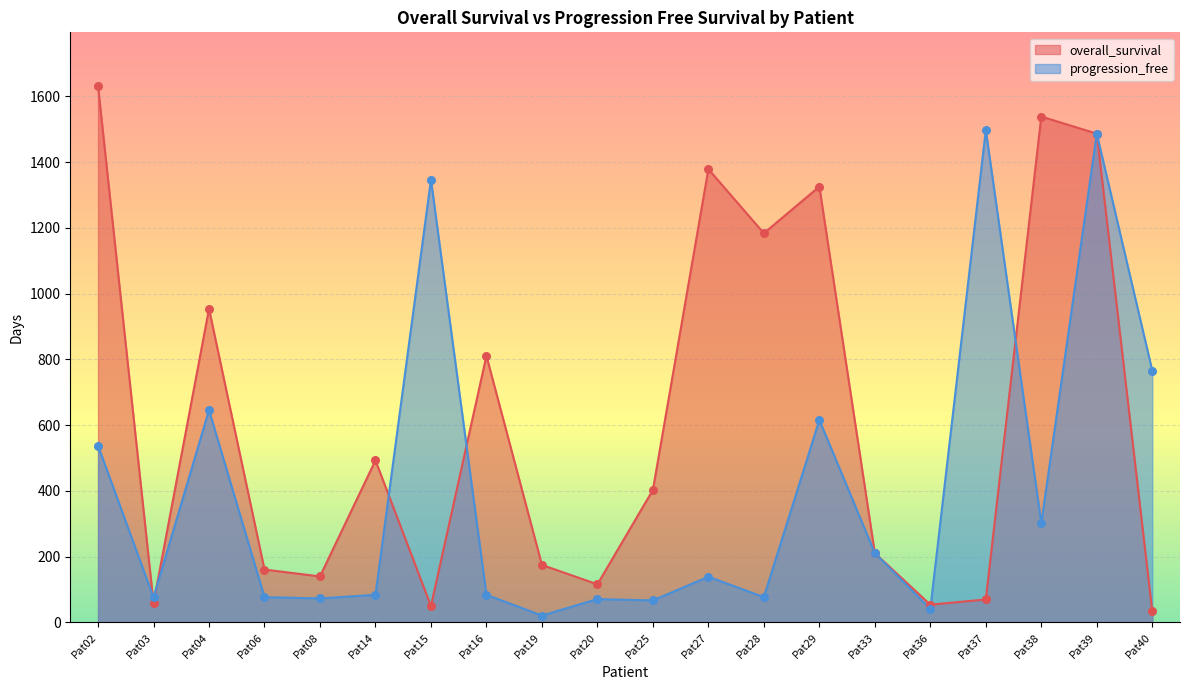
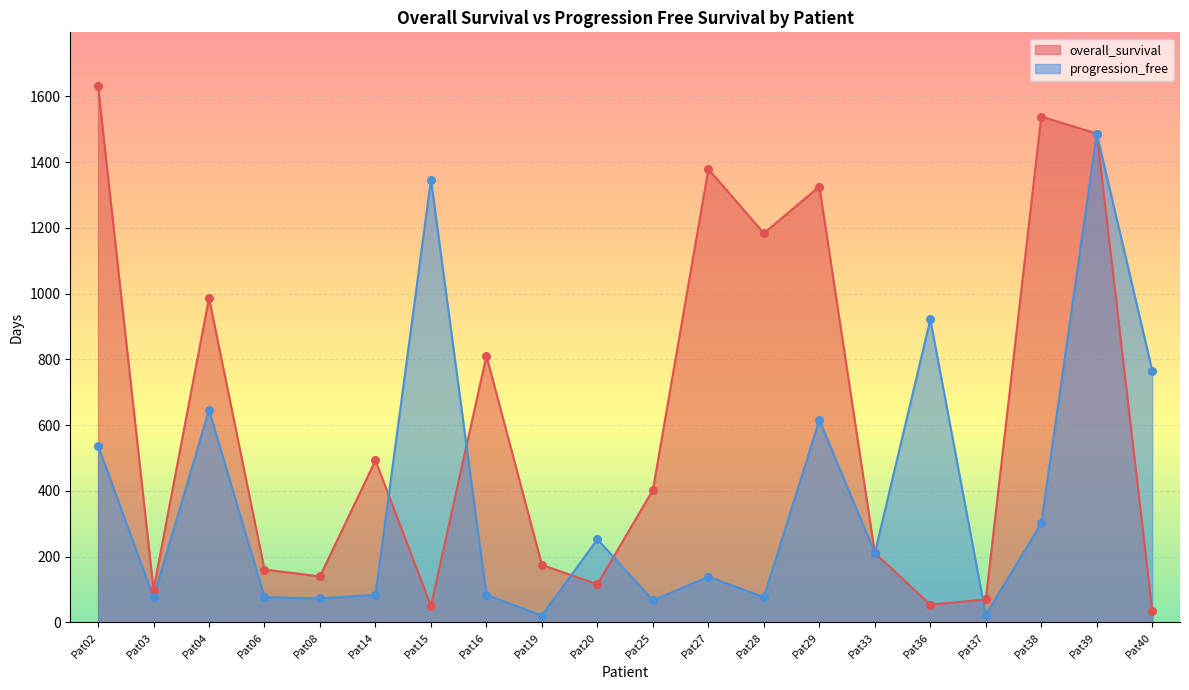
  {
    "overall_survival": {
      "Pat02": 1630,
-     "Pat03": 60,
-     "Pat04": 950,
+     "Pat03": 100,
+     "Pat04": 990,
      "Pat06": 160,
      "Pat08": 140,
      "Pat14": 490,
      "Pat15": 50,
      "Pat16": 810,
      "Pat19": 180,
      "Pat20": 120,
      "Pat25": 400,
      "Pat27": 1380,
      "Pat28": 1180,
      "Pat29": 1330,
      "Pat36": 50,
      "Pat37": 70,
      "Pat38": 1540,
      "Pat40": 30
    },
    "progression_free": {
      "Pat02": 540,
      "Pat03": 80,
      "Pat04": 650,
      "Pat06": 80,
      "Pat08": 70,
      "Pat14": 80,
      "Pat15": 1350,
      "Pat16": 80,
      "Pat19": 20,
-     "Pat20": 70,
+     "Pat20": 250,
      "Pat25": 70,
      "Pat27": 140,
      "Pat28": 80,
      "Pat29": 620,
-     "Pat36": 40,
-     "Pat37": 1500,
+     "Pat36": 920,
+     "Pat37": 20,
      "Pat38": 300,
      "Pat40": 770
    }
  }
